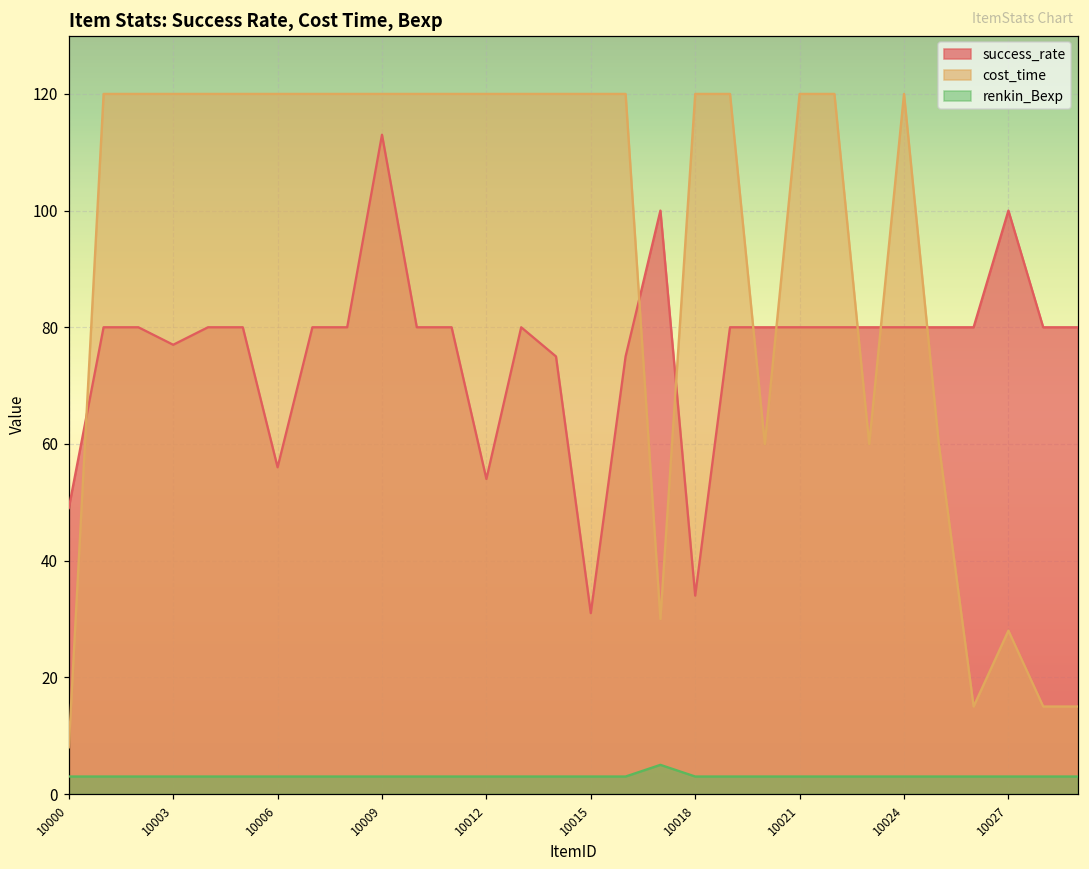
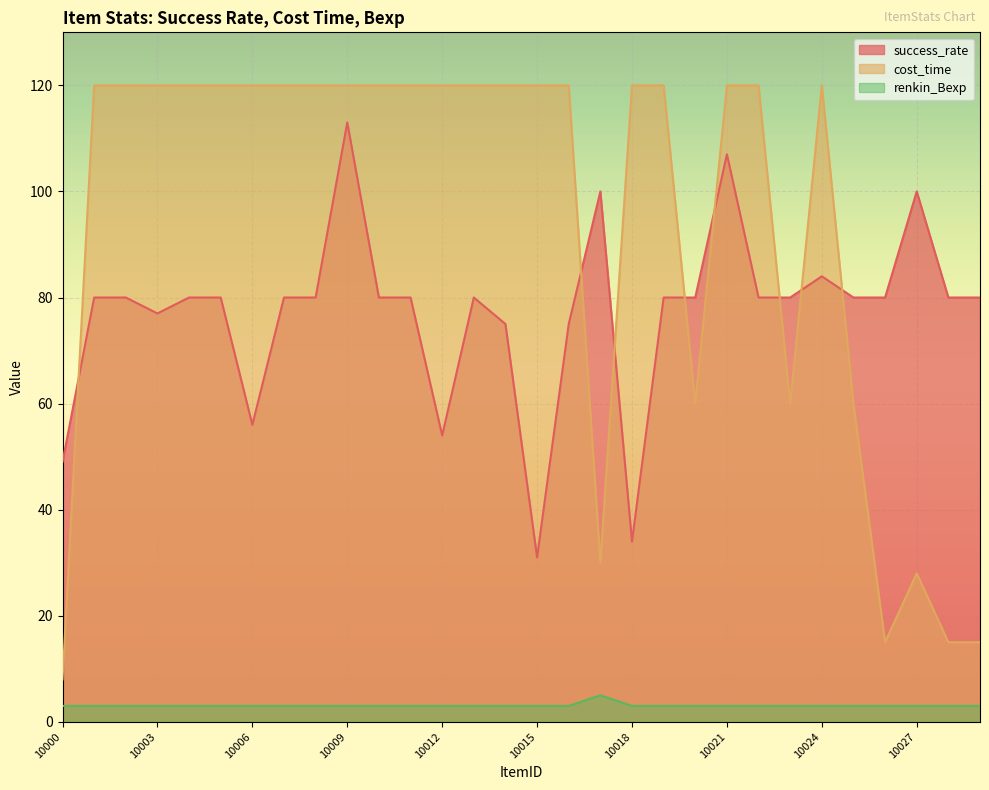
  {
    "success_rate": {
      "10000": 49,
      "10003": 77,
      "10006": 56,
      "10009": 113,
      "10012": 54,
      "10015": 31,
      "10018": 34,
-     "10021": 80,
-     "10024": 80,
+     "10021": 107,
+     "10024": 84,
      "10027": 100
    },
    "cost_time": {
      "10000": 8,
      "10003": 120,
      "10006": 120,
      "10009": 120,
      "10012": 120,
      "10015": 120,
      "10018": 120,
      "10021": 120,
      "10024": 120,
      "10027": 28
    },
    "renkin_Bexp": {
      "10000": 3,
      "10003": 3,
      "10006": 3,
      "10009": 3,
      "10012": 3,
      "10015": 3,
      "10018": 3,
      "10021": 3,
      "10024": 3,
      "10027": 3
    }
  }
